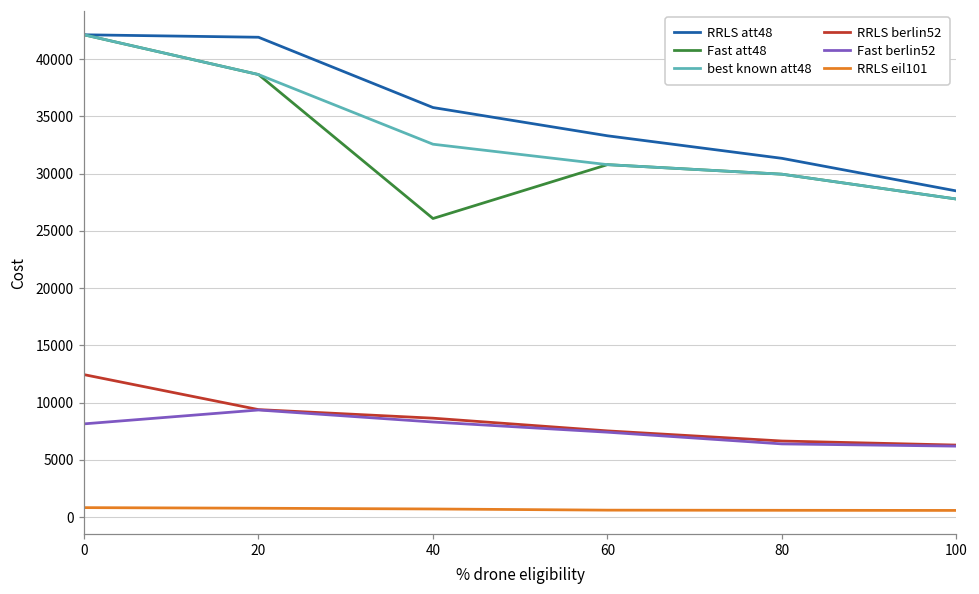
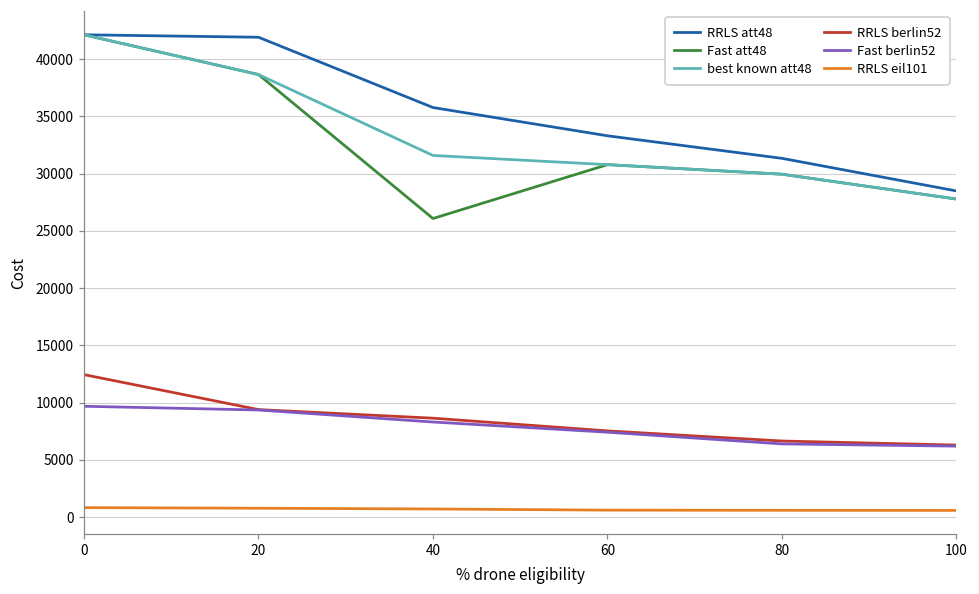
  {
    "RRLS att48": {
      "20": 41900,
      "40": 35800,
      "60": 33300,
      "80": 31300,
      "100": 28500
    },
    "Fast att48": {
      "40": 26100
    },
    "best known att48": {
-     "40": 32600
+     "40": 31600
    },
    "RRLS berlin52": {
      "0": 12400,
      "40": 8600,
      "80": 6600
    },
    "Fast berlin52": {
-     "0": 8100,
+     "0": 9700,
      "40": 8300,
      "80": 6400
    },
    "RRLS eil101": {
      "0": 800,
      "20": 800,
      "40": 700,
      "60": 600,
      "80": 600,
      "100": 600
    }
  }
